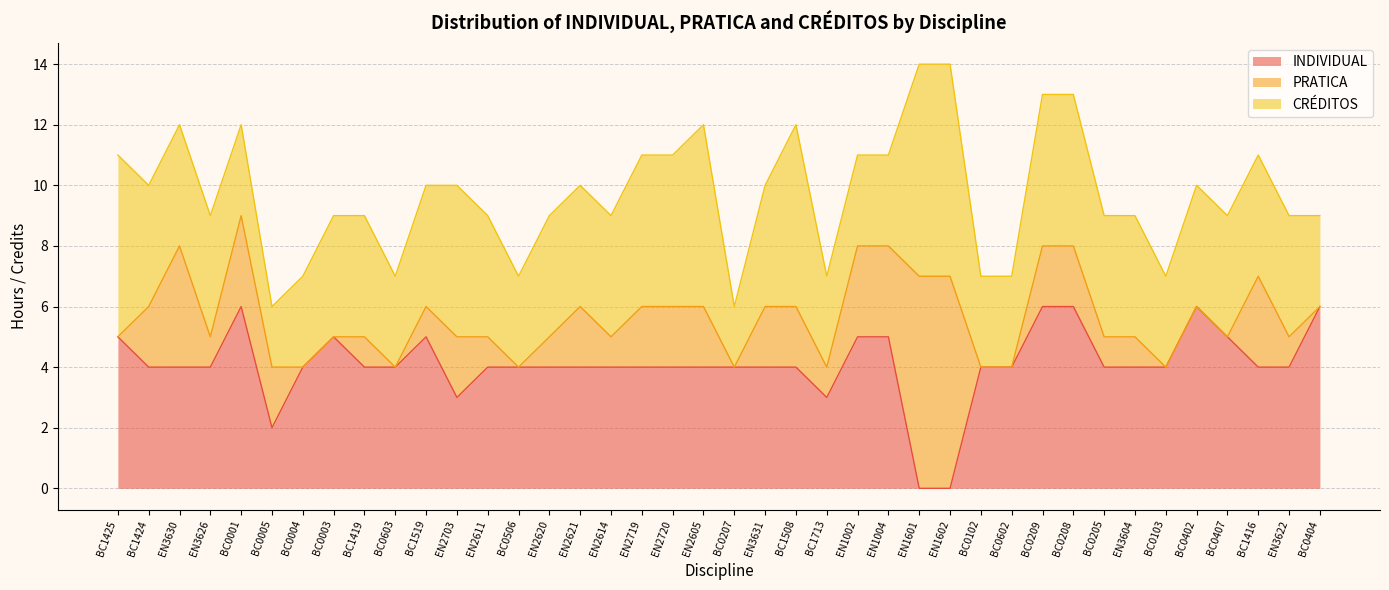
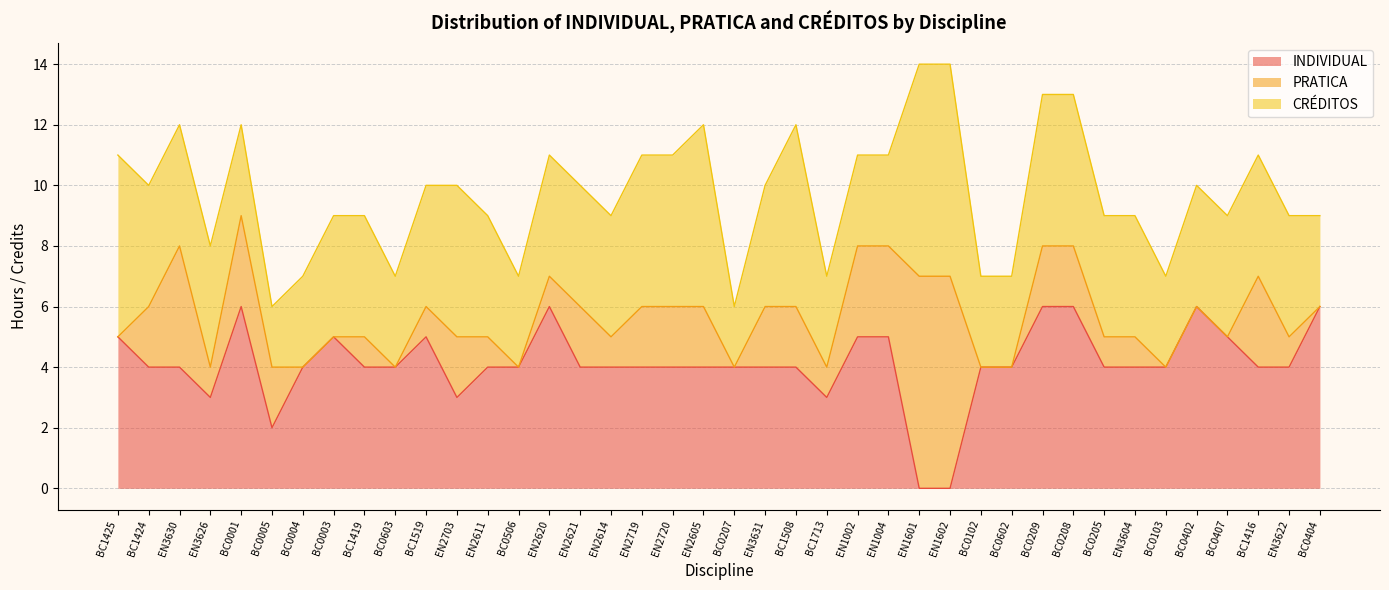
  {
    "INDIVIDUAL": {
      "BC1424": 4,
      "EN3630": 4,
-     "EN3626": 4,
+     "EN3626": 3,
      "BC0001": 6,
      "BC0005": 2,
      "BC1419": 4,
      "BC1519": 5,
      "EN2703": 3,
      "EN2611": 4,
-     "EN2620": 4,
+     "EN2620": 6,
      "EN2621": 4,
      "EN2614": 4,
      "EN2719": 4,
      "EN2720": 4,
      "EN2605": 4,
      "EN3631": 4,
      "BC1508": 4,
      "BC1713": 3,
      "EN1002": 5,
      "EN1004": 5,
      "EN1601": 0,
      "EN1602": 0,
      "BC0209": 6,
      "BC0208": 6,
      "BC0205": 4,
      "EN3604": 4,
      "BC1416": 4,
      "EN3622": 4
    }
  }
